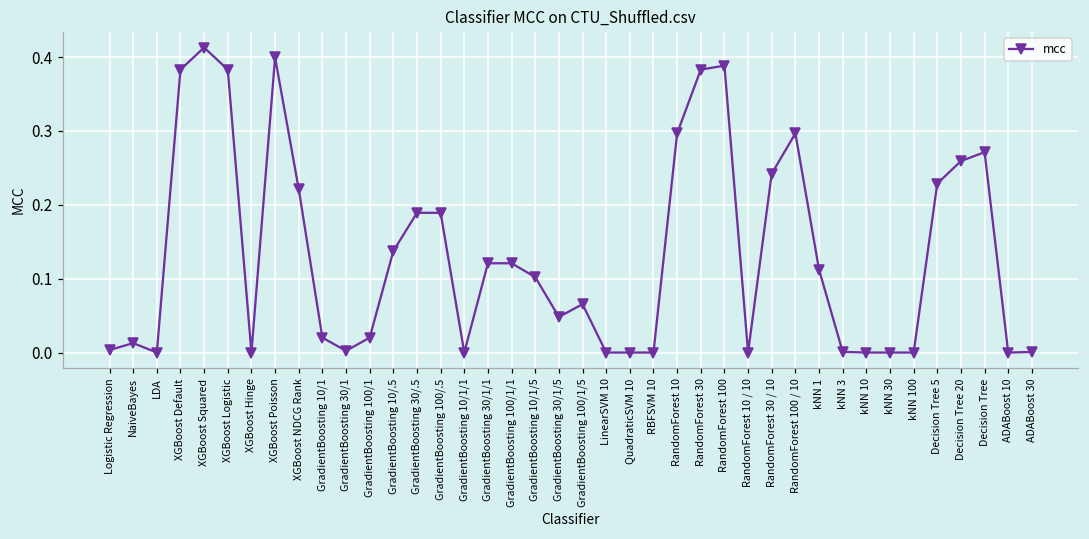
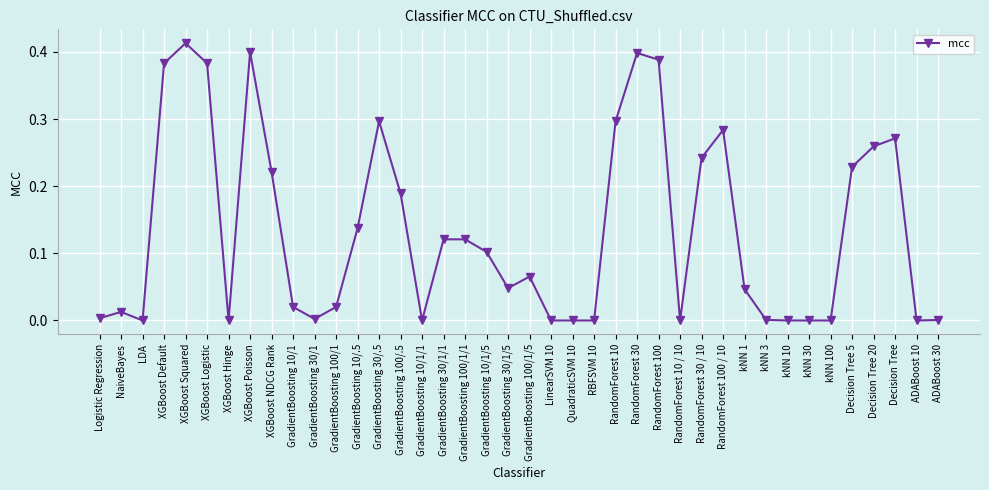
  {
    "Logistic Regression": 0.00,
    "NaiveBayes": 0.01,
    "LDA": 0.00,
    "XGBoost Default": 0.38,
    "XGBoost Squared": 0.41,
    "XGBoost Logistic": 0.38,
    "XGBoost Hinge": 0.00,
    "XGBoost Poisson": 0.40,
    "XGBoost NDCG Rank": 0.22,
    "GradientBoosting 10/1": 0.02,
    "GradientBoosting 30/1": 0.00,
    "GradientBoosting 100/1": 0.02,
    "GradientBoosting 10/.5": 0.14,
-   "GradientBoosting 30/.5": 0.19,
+   "GradientBoosting 30/.5": 0.30,
    "GradientBoosting 100/.5": 0.19,
    "GradientBoosting 10/1/1": 0.00,
    "GradientBoosting 30/1/1": 0.12,
    "GradientBoosting 100/1/1": 0.12,
    "GradientBoosting 10/1/5": 0.10,
    "GradientBoosting 30/1/5": 0.05,
    "GradientBoosting 100/1/5": 0.07,
    "LinearSVM 10": 0.00,
    "QuadraticSVM 10": 0.00,
    "RBFSVM 10": 0.00,
    "RandomForest 10": 0.30,
-   "RandomForest 30": 0.38,
+   "RandomForest 30": 0.40,
    "RandomForest 100": 0.39,
    "RandomForest 10 / 10": 0.00,
    "RandomForest 30 / 10": 0.24,
-   "RandomForest 100 / 10": 0.30,
-   "kNN 1": 0.11,
+   "RandomForest 100 / 10": 0.28,
+   "kNN 1": 0.05,
    "kNN 3": 0.00,
    "kNN 10": 0.00,
    "kNN 30": 0.00,
    "kNN 100": 0.00,
    "Decision Tree 5": 0.23,
    "Decision Tree 20": 0.26,
    "Decision Tree": 0.27,
    "ADABoost 10": 0.00,
    "ADABoost 30": 0.00
  }
